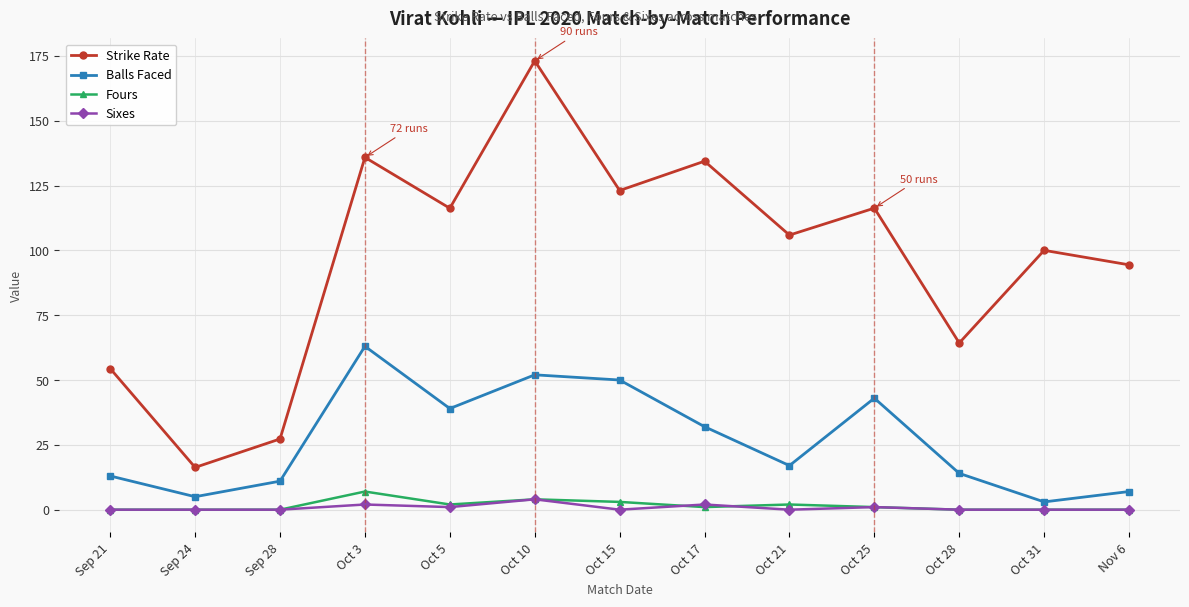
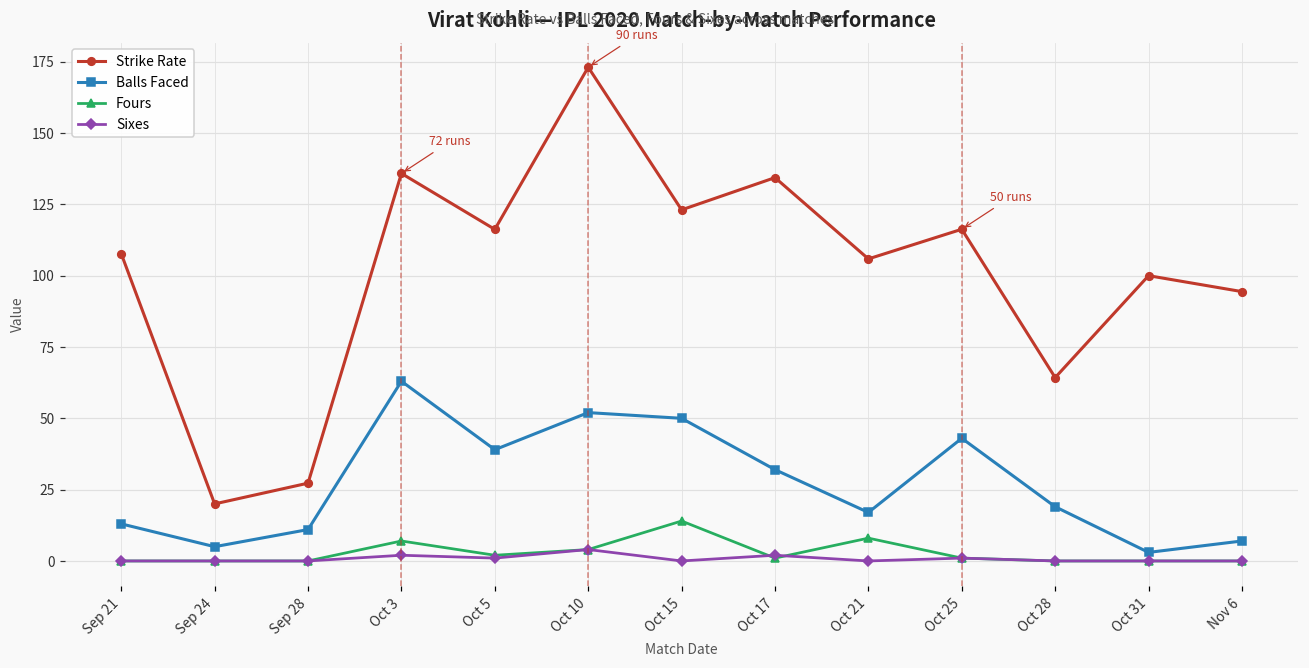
  {
    "Strike Rate": {
-     "Sep 21": 54,
-     "Sep 24": 16,
+     "Sep 21": 108,
+     "Sep 24": 20,
      "Sep 28": 27,
      "Oct 5": 116,
      "Oct 15": 123,
      "Oct 17": 134,
      "Oct 21": 106,
      "Oct 28": 64,
      "Oct 31": 100,
      "Nov 6": 94
    },
    "Balls Faced": {
      "Sep 21": 13,
      "Sep 24": 5,
      "Sep 28": 11,
      "Oct 3": 63,
      "Oct 5": 39,
      "Oct 10": 52,
      "Oct 15": 50,
      "Oct 17": 32,
      "Oct 21": 17,
      "Oct 25": 43,
-     "Oct 28": 14,
+     "Oct 28": 19,
      "Oct 31": 3,
      "Nov 6": 7
    },
    "Fours": {
      "Oct 3": 7,
      "Oct 5": 2,
-     "Oct 15": 3,
+     "Oct 15": 14,
      "Oct 17": 1,
-     "Oct 21": 2
+     "Oct 21": 8
    },
    "Sixes": {
      "Oct 3": 2,
      "Oct 5": 1,
      "Oct 15": 0,
      "Oct 17": 2,
      "Oct 21": 0
    }
  }
